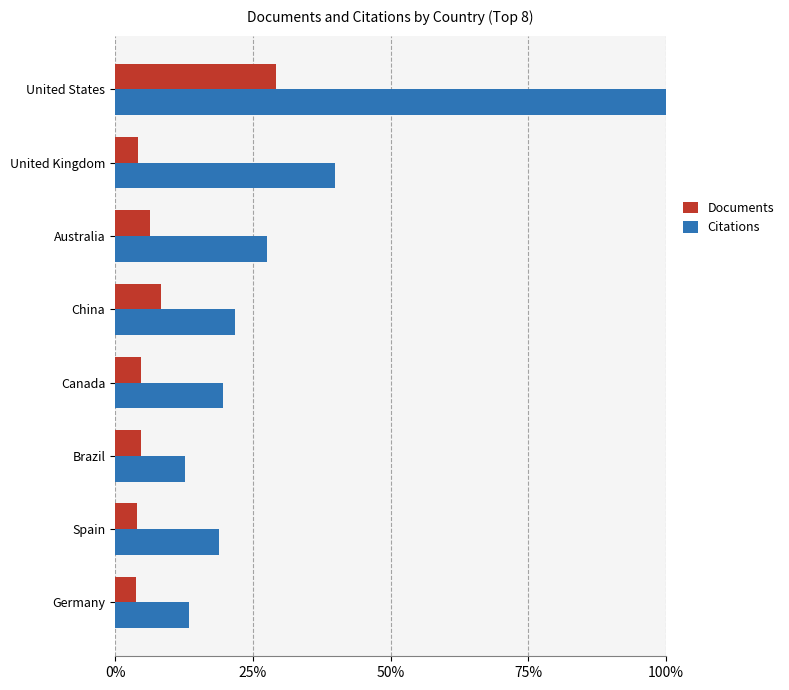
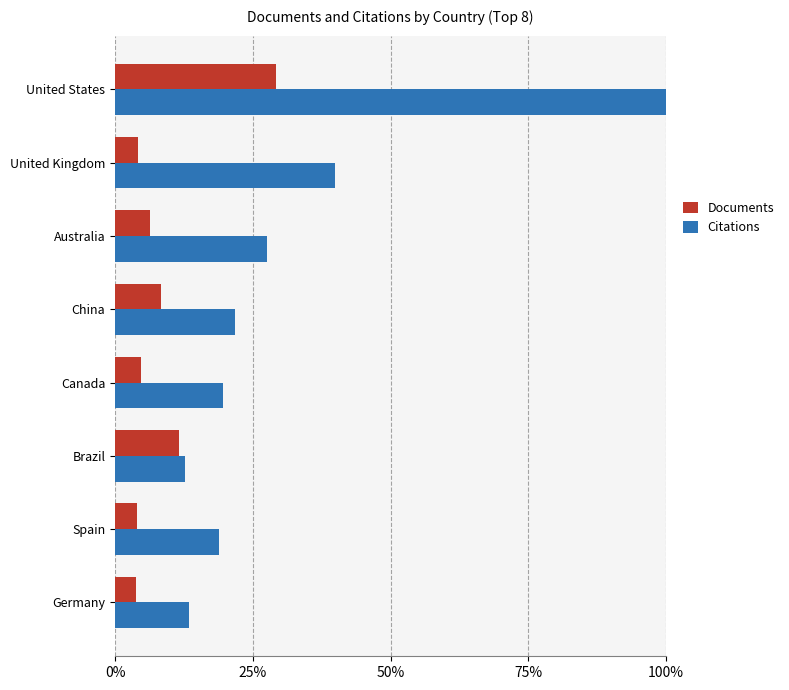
  {
    "Documents": {
      "United States": "29%",
      "United Kingdom": "4%",
      "Australia": "6%",
      "China": "8%",
      "Canada": "5%",
-     "Brazil": "5%",
+     "Brazil": "12%",
      "Spain": "4%",
      "Germany": "4%"
    },
    "Citations": {
      "United States": "100%",
      "United Kingdom": "40%",
      "Australia": "28%",
      "China": "22%",
      "Canada": "20%",
      "Brazil": "13%",
      "Spain": "19%",
      "Germany": "13%"
    }
  }
